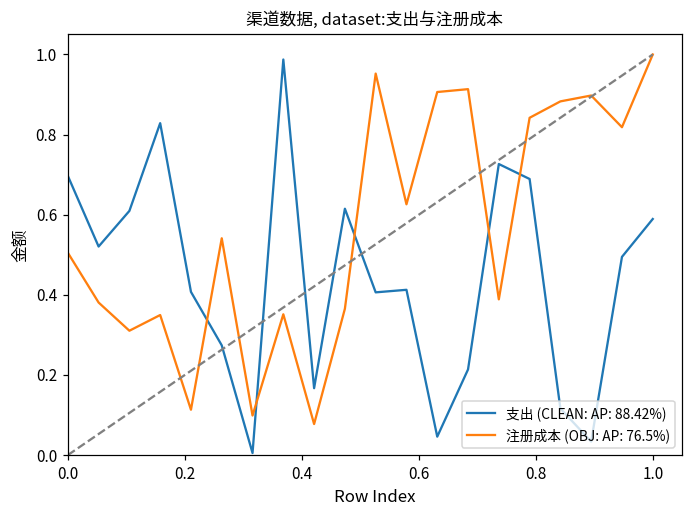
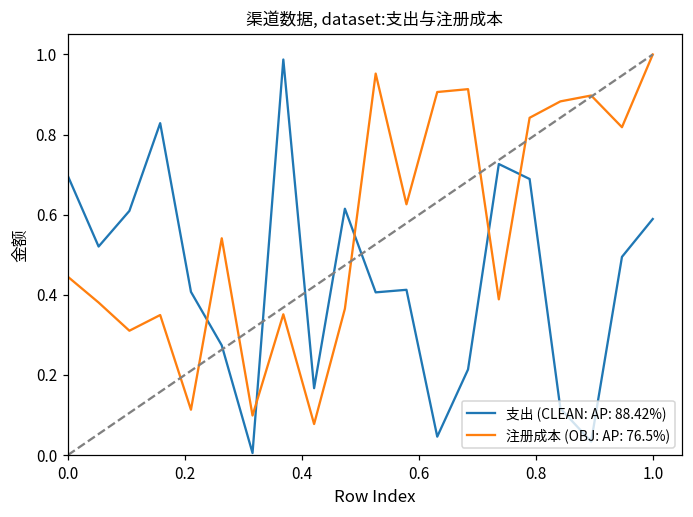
  {
    "支出 (CLEAN: AP: 88.42%)": {
      "0.0": 0.70,
      "1.0": 0.59
    },
    "注册成本 (OBJ: AP: 76.5%)": {
-     "0.0": 0.51
+     "0.0": 0.45
    }
  }
